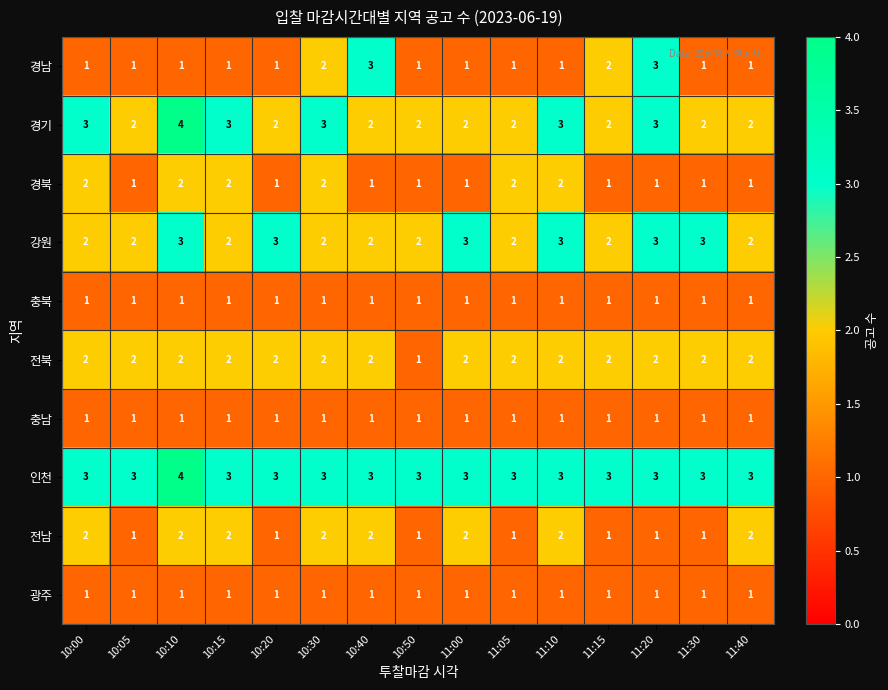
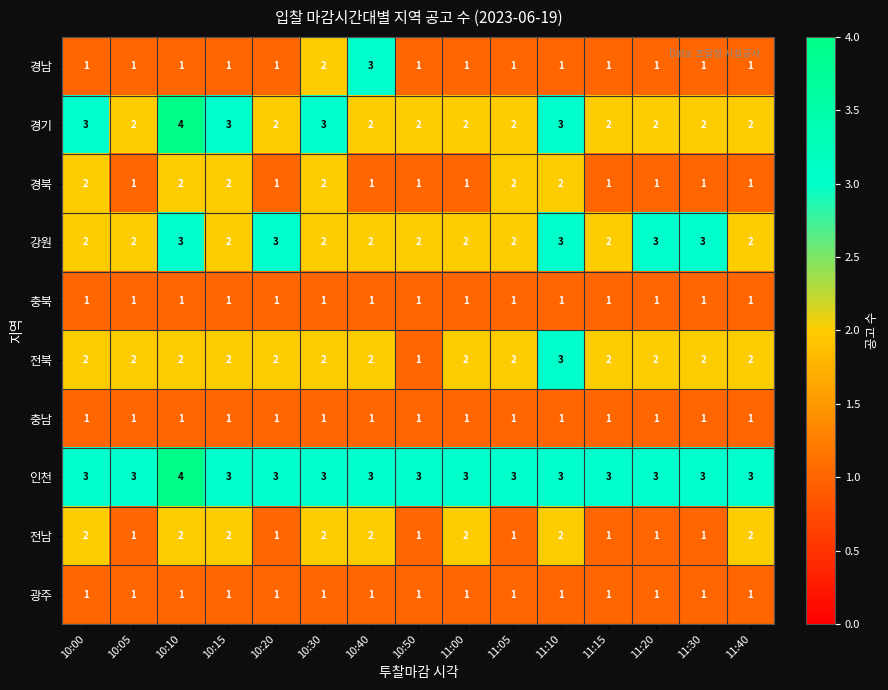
  {
    "경남": {
      "10:00": 1,
      "10:05": 1,
      "10:10": 1,
      "10:15": 1,
      "10:20": 1,
      "10:30": 2,
      "10:40": 3,
      "10:50": 1,
      "11:00": 1,
      "11:05": 1,
      "11:10": 1,
-     "11:15": 2,
-     "11:20": 3,
+     "11:15": 1,
+     "11:20": 1,
      "11:40": 1
    },
    "경기": {
      "10:00": 3,
      "10:05": 2,
      "10:10": 4,
      "10:15": 3,
      "10:20": 2,
      "10:30": 3,
      "10:40": 2,
      "10:50": 2,
      "11:00": 2,
      "11:05": 2,
      "11:10": 3,
      "11:15": 2,
-     "11:20": 3,
+     "11:20": 2,
      "11:30": 2,
      "11:40": 2
    },
    "경북": {
      "10:00": 2,
      "10:05": 1,
      "10:10": 2,
      "10:15": 2,
      "10:20": 1,
      "10:30": 2,
      "10:40": 1,
      "10:50": 1,
      "11:00": 1,
      "11:05": 2,
      "11:10": 2,
      "11:15": 1,
      "11:20": 1,
      "11:30": 1,
      "11:40": 1
    },
    "강원": {
      "10:00": 2,
      "10:05": 2,
      "10:10": 3,
      "10:15": 2,
      "10:20": 3,
      "10:30": 2,
      "10:40": 2,
      "10:50": 2,
-     "11:00": 3,
+     "11:00": 2,
      "11:05": 2,
      "11:10": 3,
      "11:15": 2,
      "11:20": 3,
      "11:30": 3,
      "11:40": 2
    },
    "충북": {
      "10:00": 1,
      "10:05": 1,
      "10:10": 1,
      "10:15": 1,
      "10:20": 1,
      "10:30": 1,
      "10:40": 1,
      "10:50": 1,
      "11:00": 1,
      "11:05": 1,
      "11:10": 1,
      "11:15": 1,
      "11:20": 1,
      "11:30": 1,
      "11:40": 1
    },
    "전북": {
      "10:00": 2,
      "10:05": 2,
      "10:10": 2,
      "10:15": 2,
      "10:20": 2,
      "10:30": 2,
      "10:40": 2,
      "10:50": 1,
      "11:00": 2,
      "11:05": 2,
-     "11:10": 2,
+     "11:10": 3,
      "11:15": 2,
      "11:20": 2,
      "11:30": 2,
      "11:40": 2
    },
    "충남": {
      "10:00": 1,
      "10:05": 1,
      "10:10": 1,
      "10:15": 1,
      "10:20": 1,
      "10:30": 1,
      "10:40": 1,
      "10:50": 1,
      "11:00": 1,
      "11:05": 1,
      "11:10": 1,
      "11:15": 1,
      "11:20": 1,
      "11:30": 1,
      "11:40": 1
    },
    "인천": {
      "10:00": 3,
      "10:05": 3,
      "10:10": 4,
      "10:15": 3,
      "10:20": 3,
      "10:30": 3,
      "10:40": 3,
      "10:50": 3,
      "11:00": 3,
      "11:05": 3,
      "11:10": 3,
      "11:15": 3,
      "11:20": 3,
      "11:30": 3,
      "11:40": 3
    },
    "전남": {
      "10:00": 2,
      "10:05": 1,
      "10:10": 2,
      "10:15": 2,
      "10:20": 1,
      "10:30": 2,
      "10:40": 2,
      "10:50": 1,
      "11:00": 2,
      "11:05": 1,
      "11:10": 2,
      "11:15": 1,
      "11:20": 1,
      "11:30": 1,
      "11:40": 2
    },
    "광주": {
      "10:00": 1,
      "10:05": 1,
      "10:10": 1,
      "10:15": 1,
      "10:20": 1,
      "10:30": 1,
      "10:40": 1,
      "10:50": 1,
      "11:00": 1,
      "11:05": 1,
      "11:10": 1,
      "11:15": 1,
      "11:20": 1,
      "11:30": 1,
      "11:40": 1
    }
  }
